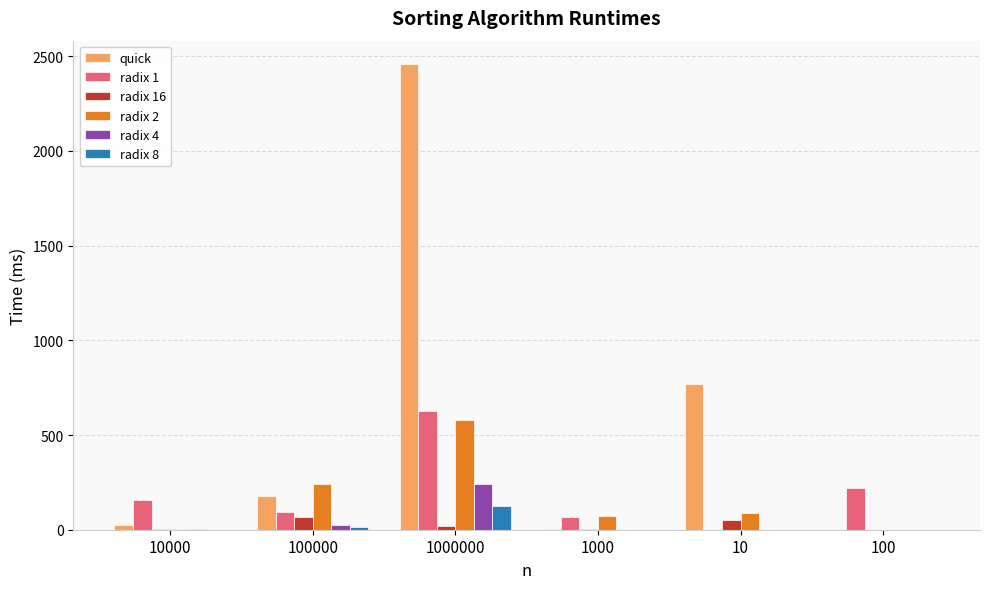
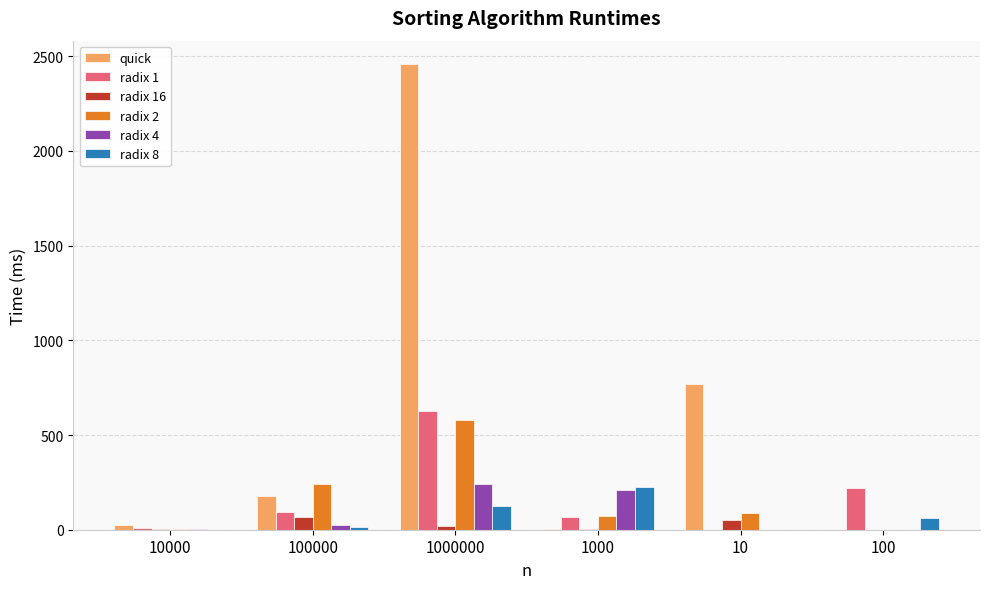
  {
    "quick": {
      "10000": 30,
      "100000": 180,
      "1000000": 2460,
      "10": 770,
      "100": 0
    },
    "radix 1": {
-     "10000": 160,
+     "10000": 10,
      "100000": 100,
      "1000000": 630,
      "1000": 70,
      "10": 0,
      "100": 220
    },
    "radix 16": {
      "100000": 70,
      "1000000": 20,
      "10": 50
    },
    "radix 2": {
      "100000": 240,
      "1000000": 580,
      "1000": 70,
      "10": 90,
      "100": 0
    },
    "radix 4": {
      "100000": 20,
      "1000000": 240,
-     "1000": 0,
+     "1000": 210,
      "10": 0,
      "100": 0
    },
    "radix 8": {
      "1000000": 130,
-     "1000": 0,
+     "1000": 220,
      "10": 0,
-     "100": 0
+     "100": 60
    }
  }
